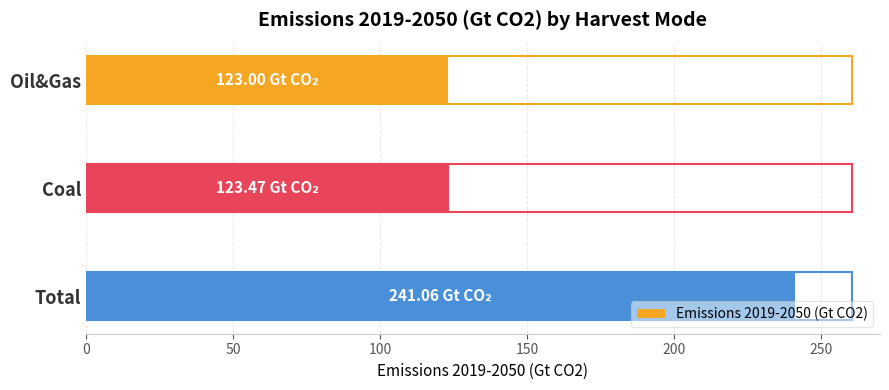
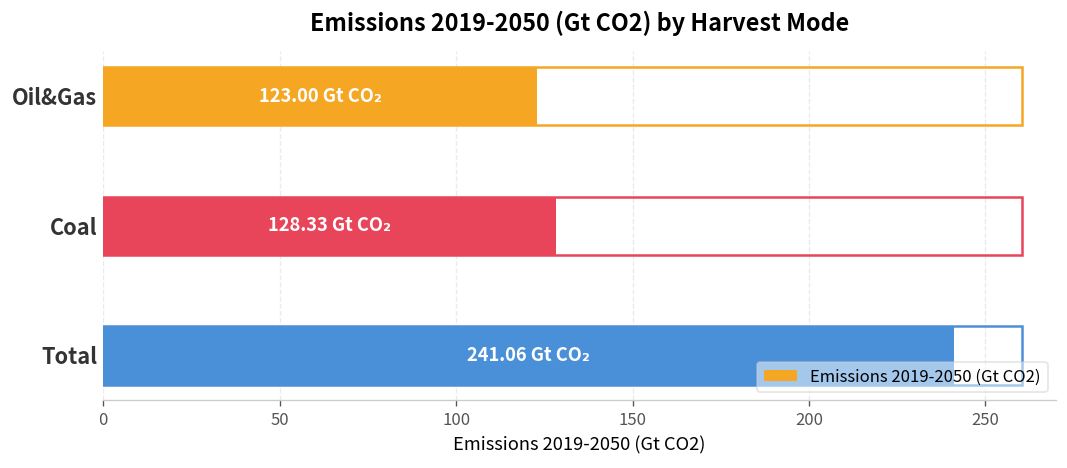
  {
    "Oil&Gas": 123.00,
-   "Coal": 123.47,
+   "Coal": 128.33,
    "Total": 241.06
  }
